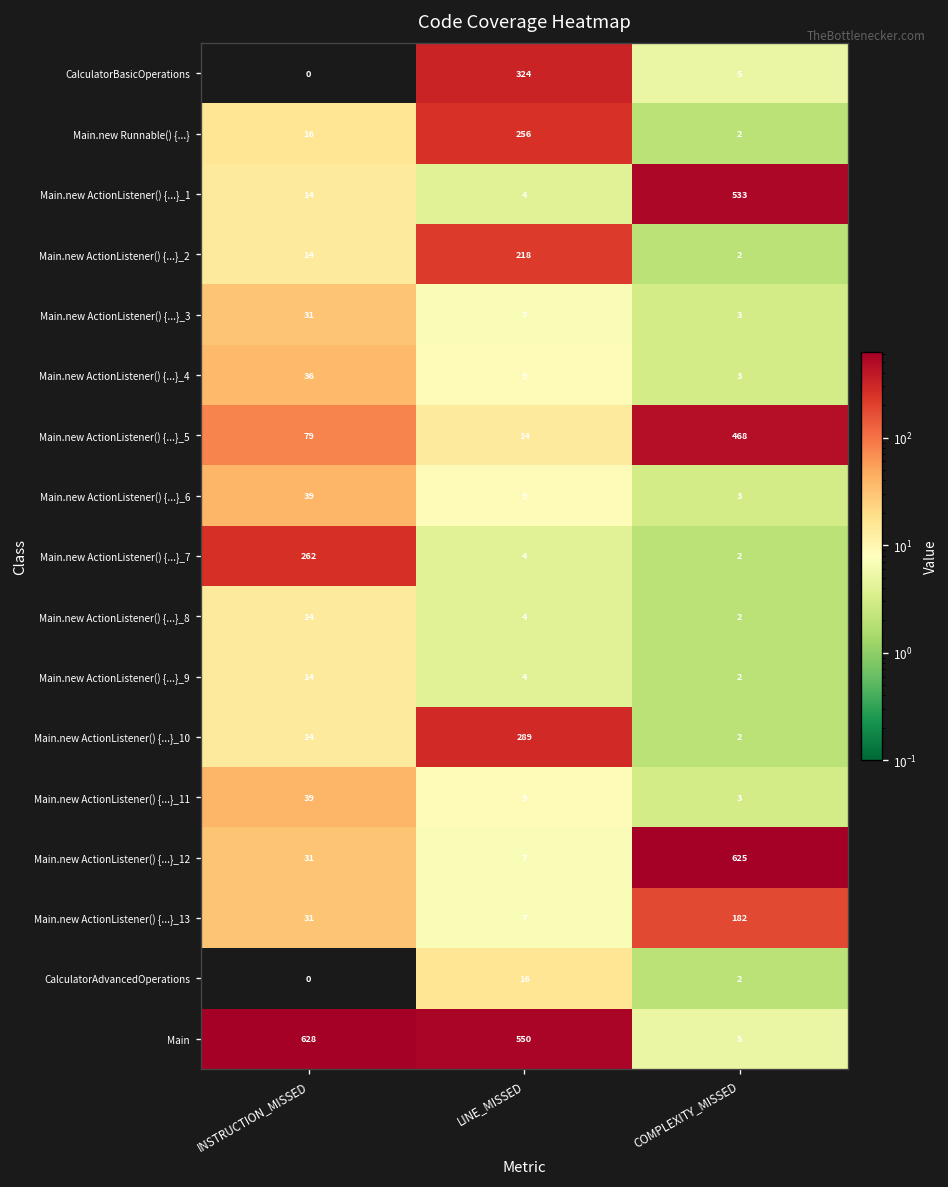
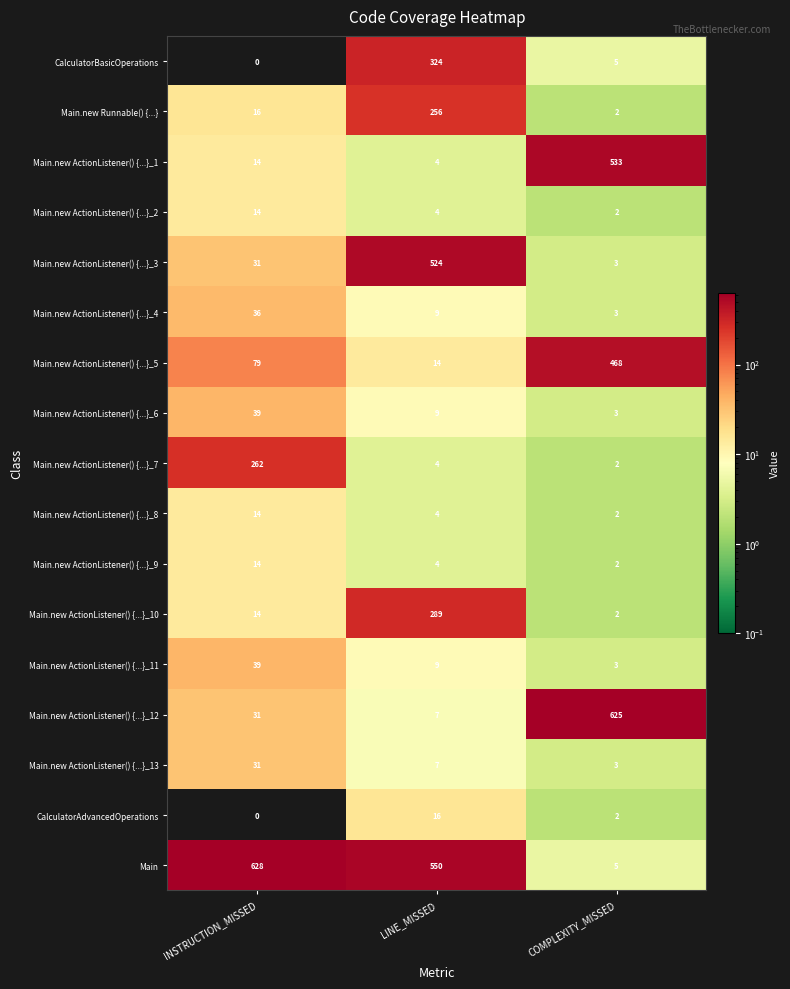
  {
    "CalculatorBasicOperations": {
      "INSTRUCTION_MISSED": 0,
      "LINE_MISSED": 324,
      "COMPLEXITY_MISSED": 5
    },
    "Main.new Runnable() {...}": {
      "INSTRUCTION_MISSED": 16,
      "LINE_MISSED": 256,
      "COMPLEXITY_MISSED": 2
    },
    "Main.new ActionListener() {...}_1": {
      "INSTRUCTION_MISSED": 14,
      "LINE_MISSED": 4,
      "COMPLEXITY_MISSED": 533
    },
    "Main.new ActionListener() {...}_2": {
      "INSTRUCTION_MISSED": 14,
-     "LINE_MISSED": 218,
+     "LINE_MISSED": 4,
      "COMPLEXITY_MISSED": 2
    },
    "Main.new ActionListener() {...}_3": {
      "INSTRUCTION_MISSED": 31,
-     "LINE_MISSED": 7,
+     "LINE_MISSED": 524,
      "COMPLEXITY_MISSED": 3
    },
    "Main.new ActionListener() {...}_4": {
      "INSTRUCTION_MISSED": 36,
      "LINE_MISSED": 9,
      "COMPLEXITY_MISSED": 3
    },
    "Main.new ActionListener() {...}_5": {
      "INSTRUCTION_MISSED": 79,
      "LINE_MISSED": 14,
      "COMPLEXITY_MISSED": 468
    },
    "Main.new ActionListener() {...}_6": {
      "INSTRUCTION_MISSED": 39,
      "LINE_MISSED": 9,
      "COMPLEXITY_MISSED": 3
    },
    "Main.new ActionListener() {...}_7": {
      "INSTRUCTION_MISSED": 262,
      "LINE_MISSED": 4,
      "COMPLEXITY_MISSED": 2
    },
    "Main.new ActionListener() {...}_8": {
      "INSTRUCTION_MISSED": 14,
      "LINE_MISSED": 4,
      "COMPLEXITY_MISSED": 2
    },
    "Main.new ActionListener() {...}_9": {
      "INSTRUCTION_MISSED": 14,
      "LINE_MISSED": 4,
      "COMPLEXITY_MISSED": 2
    },
    "Main.new ActionListener() {...}_10": {
      "INSTRUCTION_MISSED": 14,
      "LINE_MISSED": 289,
      "COMPLEXITY_MISSED": 2
    },
    "Main.new ActionListener() {...}_11": {
      "INSTRUCTION_MISSED": 39,
      "LINE_MISSED": 9,
      "COMPLEXITY_MISSED": 3
    },
    "Main.new ActionListener() {...}_12": {
      "INSTRUCTION_MISSED": 31,
      "LINE_MISSED": 7,
      "COMPLEXITY_MISSED": 625
    },
    "Main.new ActionListener() {...}_13": {
      "INSTRUCTION_MISSED": 31,
      "LINE_MISSED": 7,
-     "COMPLEXITY_MISSED": 182
+     "COMPLEXITY_MISSED": 3
    },
    "CalculatorAdvancedOperations": {
      "INSTRUCTION_MISSED": 0,
      "LINE_MISSED": 16,
      "COMPLEXITY_MISSED": 2
    },
    "Main": {
      "INSTRUCTION_MISSED": 628,
      "LINE_MISSED": 550,
      "COMPLEXITY_MISSED": 5
    }
  }
